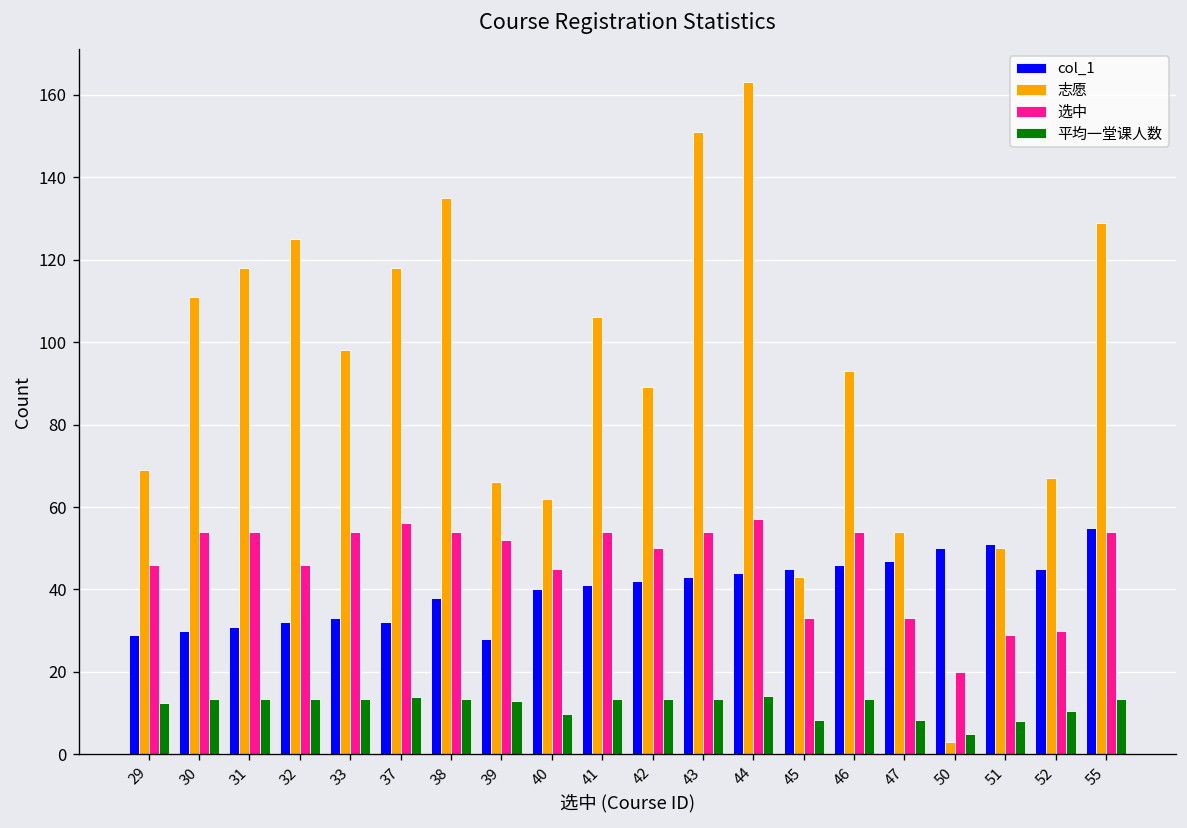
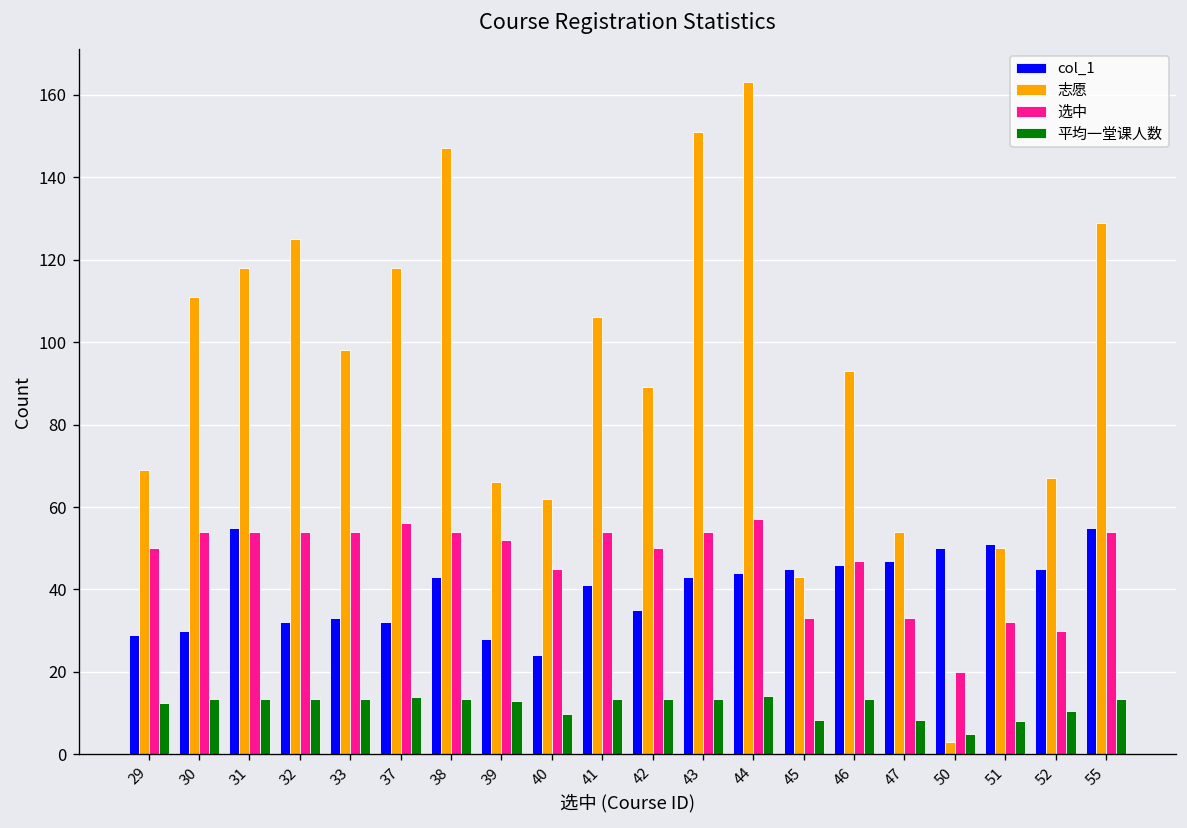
  {
    "col_1": {
      "29": 29,
      "30": 30,
-     "31": 31,
+     "31": 55,
      "32": 32,
      "33": 33,
      "37": 32,
-     "38": 38,
+     "38": 43,
      "39": 28,
-     "40": 40,
+     "40": 24,
      "41": 41,
-     "42": 42,
+     "42": 35,
      "43": 43,
      "44": 44,
      "45": 45,
      "46": 46,
      "47": 47,
      "50": 50,
      "51": 51,
      "52": 45,
      "55": 55
    },
    "志愿": {
      "29": 69,
      "30": 111,
      "31": 118,
      "32": 125,
      "33": 98,
      "37": 118,
-     "38": 135,
+     "38": 147,
      "39": 66,
      "40": 62,
      "41": 106,
      "42": 89,
      "43": 151,
      "44": 163,
      "45": 43,
      "46": 93,
      "47": 54,
      "50": 3,
      "51": 50,
      "52": 67,
      "55": 129
    },
    "选中": {
-     "29": 46,
+     "29": 50,
      "30": 54,
      "31": 54,
-     "32": 46,
+     "32": 54,
      "33": 54,
      "37": 56,
      "38": 54,
      "39": 52,
      "40": 45,
      "41": 54,
      "42": 50,
      "43": 54,
      "44": 57,
      "45": 33,
-     "46": 54,
+     "46": 47,
      "47": 33,
      "50": 20,
-     "51": 29,
+     "51": 32,
      "52": 30,
      "55": 54
    },
    "平均一堂课人数": {
      "29": 13,
      "30": 14,
      "31": 14,
      "32": 14,
      "33": 14,
      "37": 14,
      "38": 14,
      "39": 13,
      "40": 10,
      "41": 14,
      "42": 14,
      "43": 14,
      "44": 14,
      "45": 8,
      "46": 14,
      "47": 8,
      "50": 5,
      "51": 8,
      "52": 11,
      "55": 14
    }
  }
